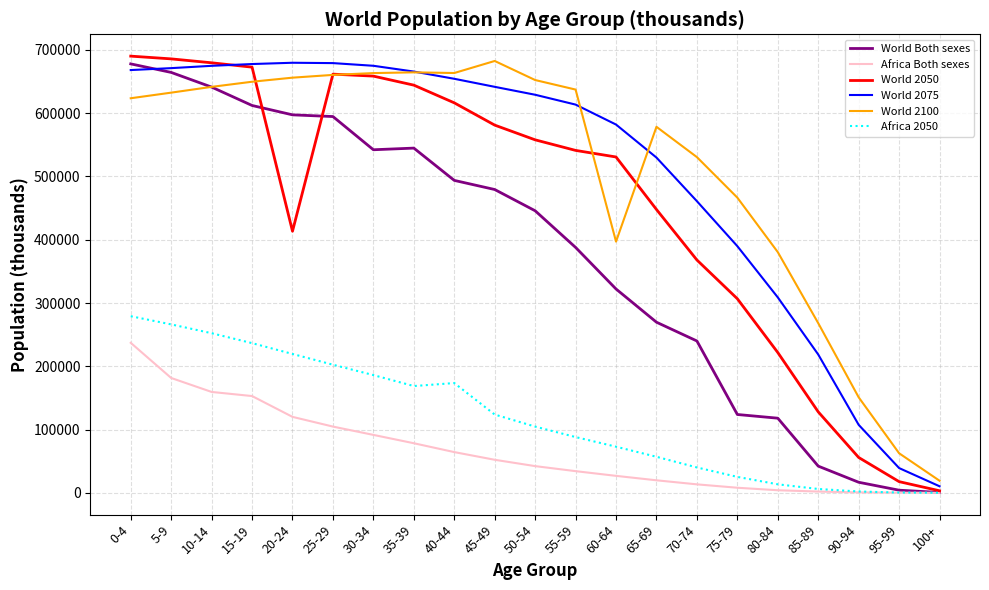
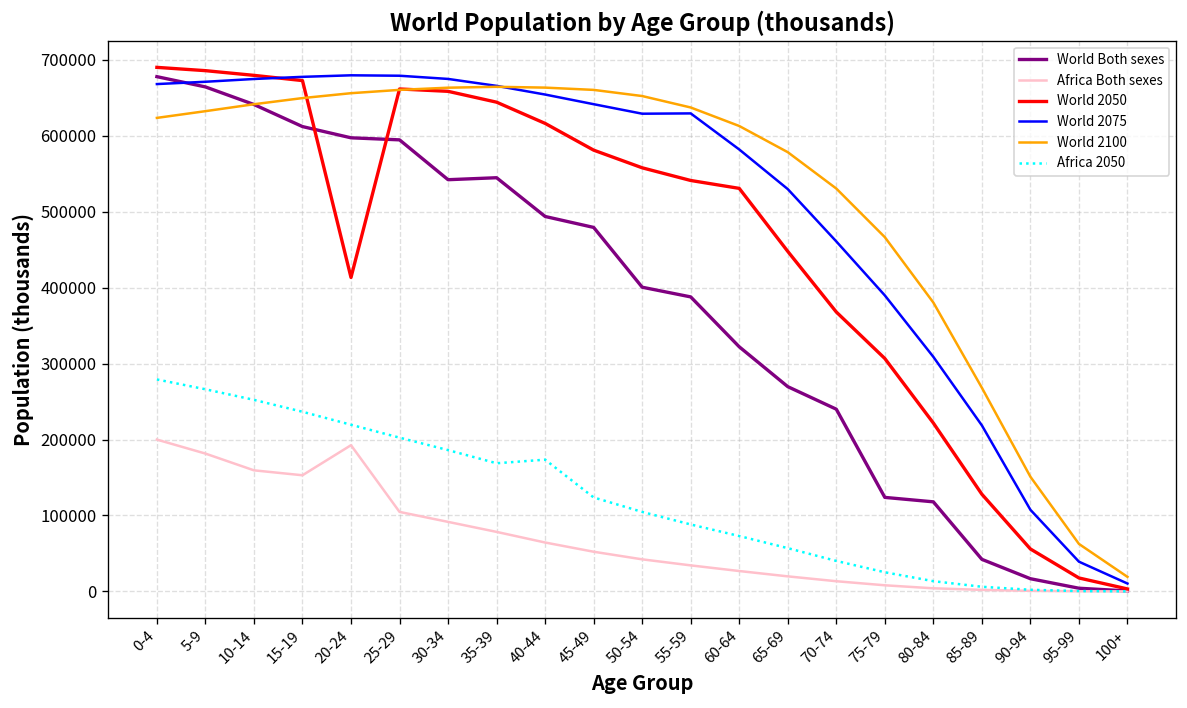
  {
    "World Both sexes": {
      "0-4": 680000,
      "5-9": 660000,
      "15-19": 610000,
      "20-24": 600000,
      "25-29": 590000,
      "30-34": 540000,
      "35-39": 540000,
      "40-44": 490000,
      "45-49": 480000,
-     "50-54": 450000,
+     "50-54": 400000,
      "55-59": 390000,
      "60-64": 320000,
      "65-69": 270000,
      "70-74": 240000,
      "75-79": 120000,
      "80-84": 120000,
      "85-89": 40000,
      "90-94": 20000
    },
    "Africa Both sexes": {
-     "0-4": 240000,
+     "0-4": 200000,
      "5-9": 180000,
      "10-14": 160000,
      "15-19": 150000,
-     "20-24": 120000,
+     "20-24": 190000,
      "25-29": 100000,
      "30-34": 90000,
      "35-39": 80000,
      "40-44": 60000,
      "45-49": 50000,
      "50-54": 40000,
      "55-59": 30000,
      "60-64": 30000,
      "65-69": 20000,
      "70-74": 10000,
      "75-79": 10000,
      "80-84": 0,
      "85-89": 0
    },
    "World 2050": {
      "0-4": 690000,
      "5-9": 690000,
      "10-14": 680000,
      "15-19": 670000,
      "20-24": 410000,
      "30-34": 660000,
      "35-39": 640000,
      "40-44": 620000,
      "45-49": 580000,
      "50-54": 560000,
      "55-59": 540000,
      "60-64": 530000,
      "65-69": 450000,
      "70-74": 370000,
      "75-79": 310000,
      "80-84": 220000,
      "85-89": 130000,
      "90-94": 60000,
      "95-99": 20000
    },
    "World 2075": {
      "0-4": 670000,
      "5-9": 670000,
      "10-14": 670000,
      "15-19": 680000,
      "20-24": 680000,
      "25-29": 680000,
      "30-34": 670000,
      "40-44": 650000,
      "45-49": 640000,
      "50-54": 630000,
-     "55-59": 610000,
+     "55-59": 630000,
      "60-64": 580000,
      "65-69": 530000,
      "70-74": 460000,
      "75-79": 390000,
      "80-84": 310000,
      "85-89": 220000,
      "90-94": 110000,
      "95-99": 40000,
      "100+": 10000
    },
    "World 2100": {
      "0-4": 620000,
      "5-9": 630000,
      "15-19": 650000,
      "20-24": 660000,
      "30-34": 660000,
      "40-44": 660000,
-     "45-49": 680000,
+     "45-49": 660000,
      "50-54": 650000,
      "55-59": 640000,
-     "60-64": 400000,
+     "60-64": 610000,
      "65-69": 580000,
      "70-74": 530000,
      "75-79": 470000,
      "80-84": 380000,
      "85-89": 270000,
      "90-94": 150000,
      "95-99": 60000,
      "100+": 20000
    },
    "Africa 2050": {
      "0-4": 280000,
      "5-9": 270000,
      "10-14": 250000,
      "15-19": 240000,
      "20-24": 220000,
      "25-29": 200000,
      "30-34": 190000,
      "35-39": 170000,
      "40-44": 170000,
      "45-49": 120000,
      "50-54": 100000,
      "55-59": 90000,
      "60-64": 70000,
      "65-69": 60000,
      "70-74": 40000,
      "75-79": 30000,
      "80-84": 10000,
      "85-89": 10000
    }
  }
